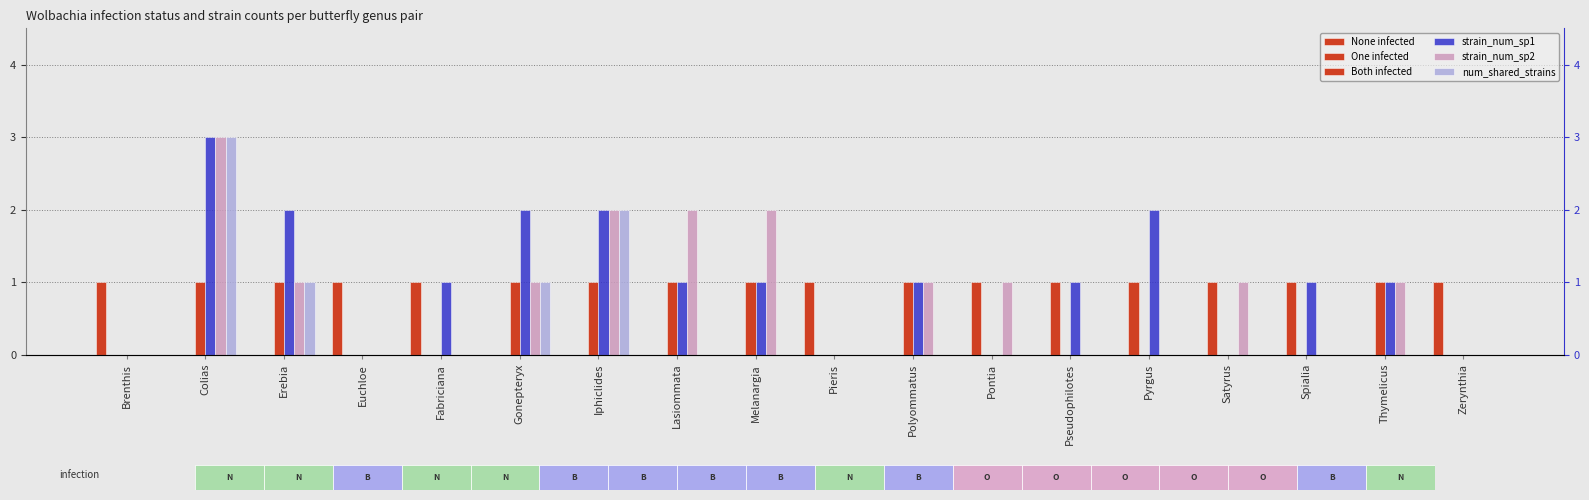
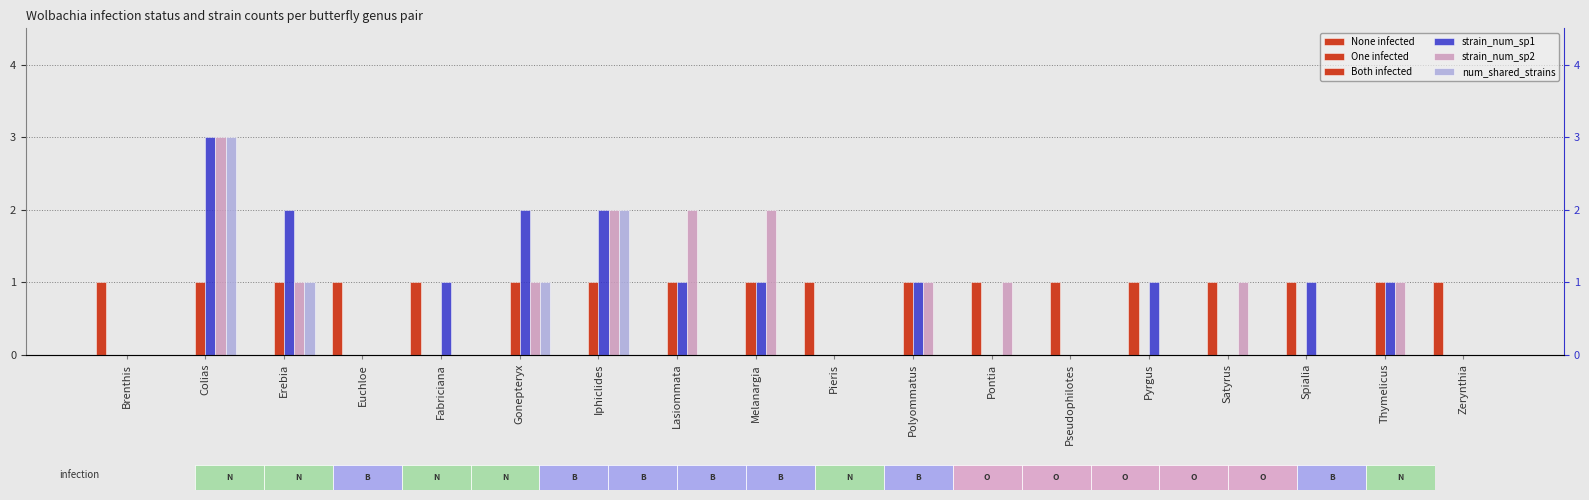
  {
    "strain_num_sp1": {
      "Brenthis": 0,
      "Colias": 3,
      "Erebia": 2,
      "Euchloe": 0,
      "Fabriciana": 1,
      "Gonepteryx": 2,
      "Iphiclides": 2,
      "Lasiommata": 1,
      "Melanargia": 1,
      "Pieris": 0,
      "Polyommatus": 1,
      "Pontia": 0,
-     "Pseudophilotes": 1,
-     "Pyrgus": 2,
+     "Pseudophilotes": 0,
+     "Pyrgus": 1,
      "Satyrus": 0,
      "Spialia": 1,
      "Thymelicus": 1,
      "Zerynthia": 0
    }
  }
